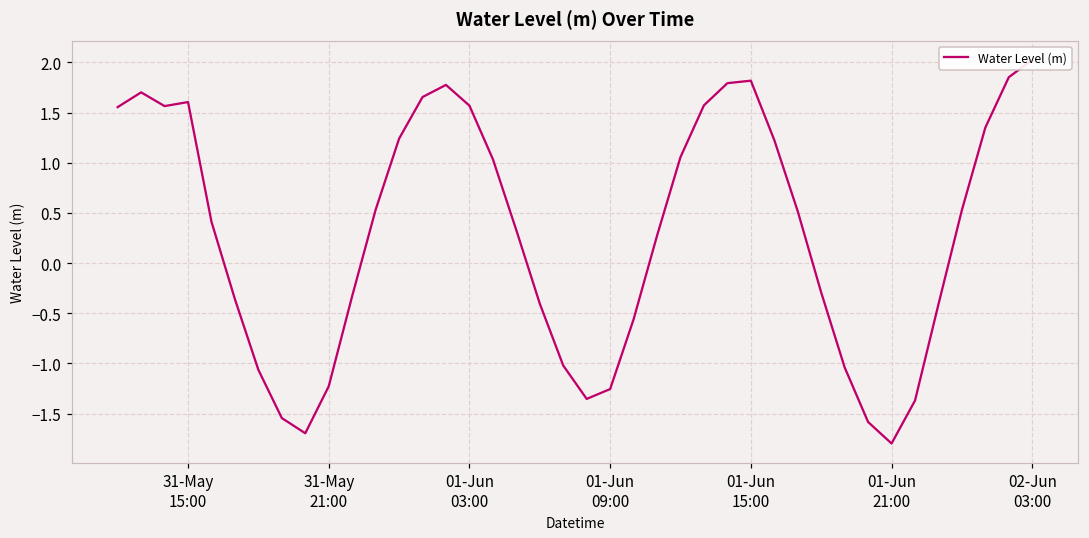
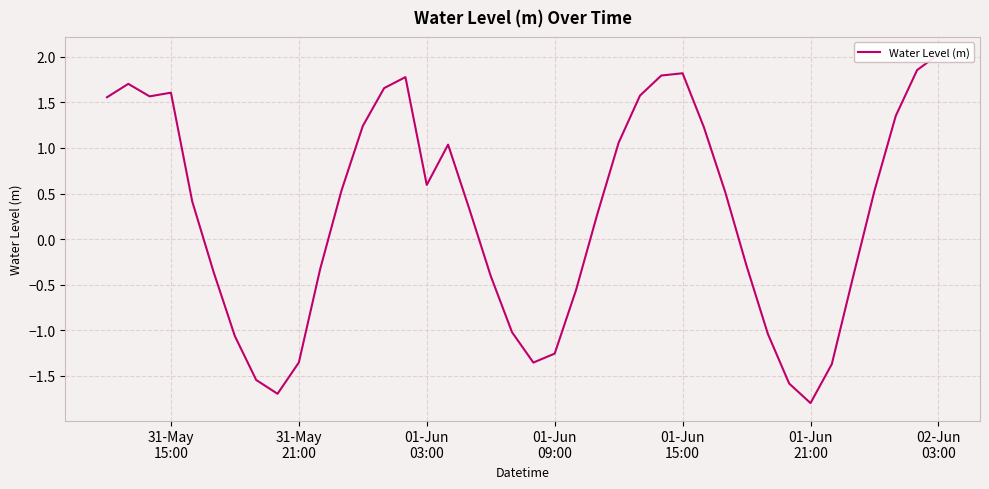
  {
    "31-May 15:00": 1.6,
-   "31-May 21:00": -1.2,
-   "01-Jun 03:00": 1.6,
+   "31-May 21:00": -1.4,
+   "01-Jun 03:00": 0.6,
    "01-Jun 09:00": -1.3,
    "01-Jun 15:00": 1.8,
    "01-Jun 21:00": -1.8
  }
